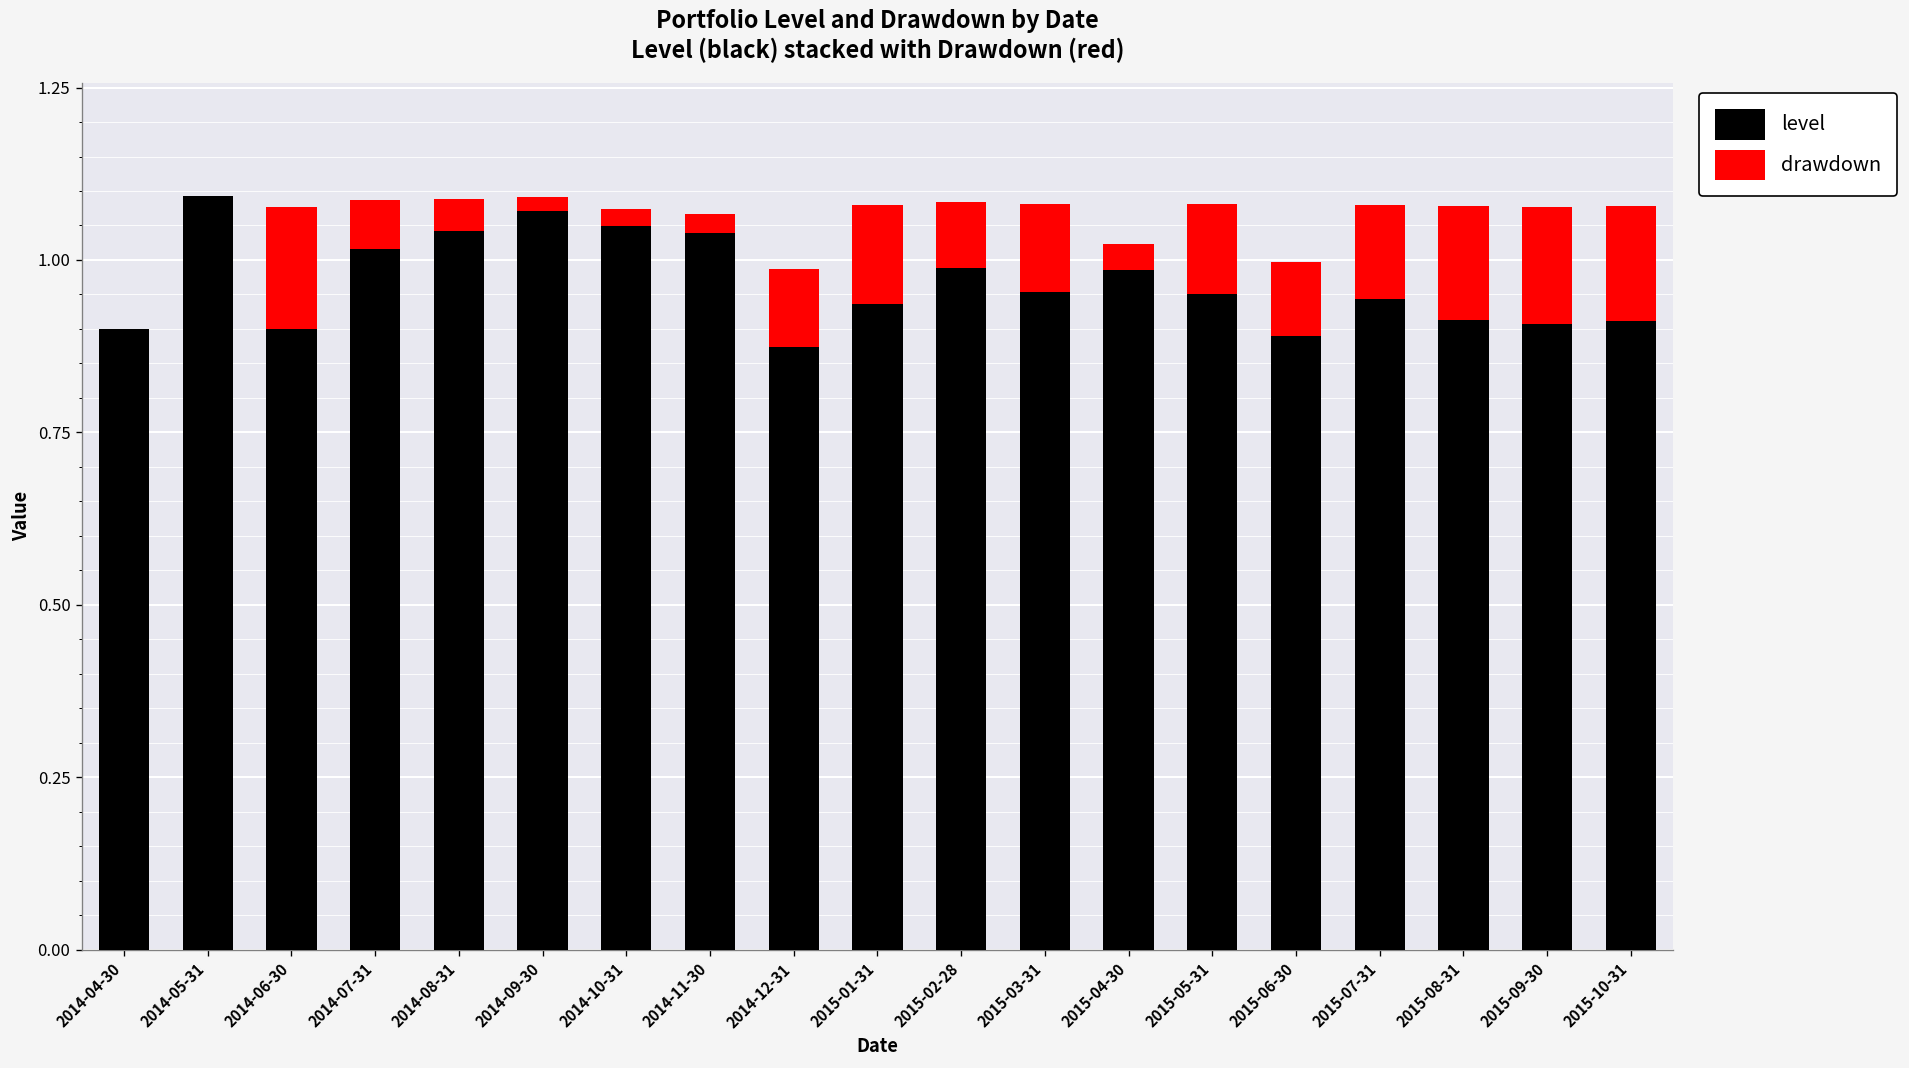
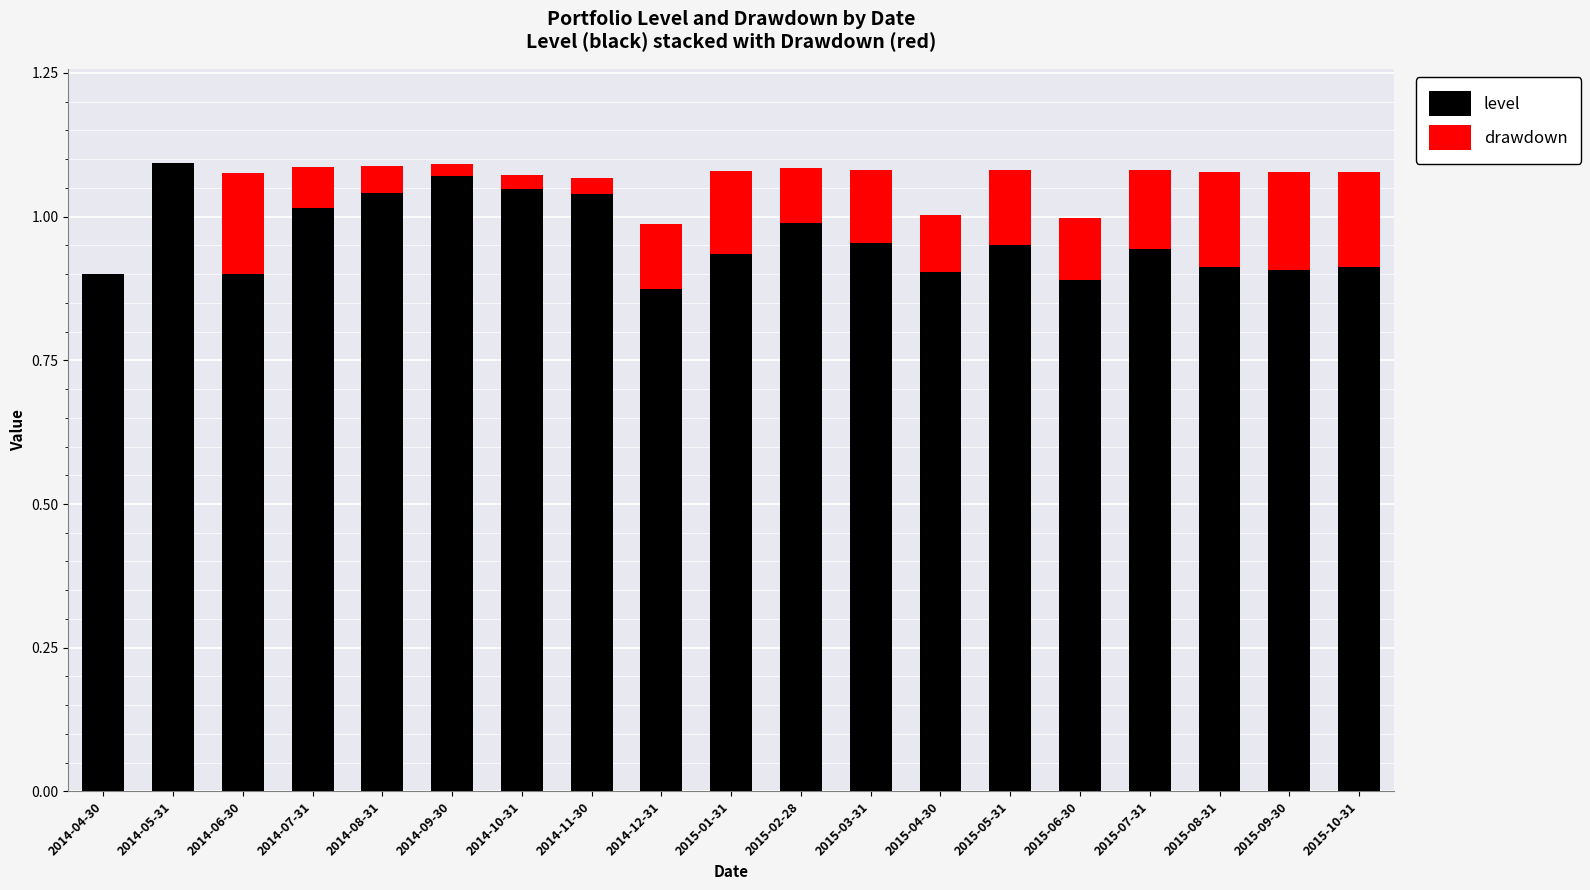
  {
    "level": {
      "2014-04-30": 0.90,
      "2014-05-31": 1.09,
      "2014-06-30": 0.90,
      "2014-07-31": 1.02,
      "2014-08-31": 1.04,
      "2014-09-30": 1.07,
      "2014-10-31": 1.05,
      "2014-11-30": 1.04,
      "2014-12-31": 0.87,
      "2015-01-31": 0.94,
      "2015-02-28": 0.99,
      "2015-03-31": 0.95,
-     "2015-04-30": 0.99,
+     "2015-04-30": 0.90,
      "2015-05-31": 0.95,
      "2015-06-30": 0.89,
      "2015-07-31": 0.94,
      "2015-08-31": 0.91,
      "2015-09-30": 0.91,
      "2015-10-31": 0.91
    },
    "drawdown": {
      "2014-04-30": 0.00,
      "2014-05-31": 0.00,
      "2014-06-30": 0.18,
      "2014-07-31": 0.07,
      "2014-08-31": 0.05,
      "2014-09-30": 0.02,
      "2014-10-31": 0.02,
      "2014-11-30": 0.03,
      "2014-12-31": 0.11,
      "2015-01-31": 0.14,
      "2015-02-28": 0.10,
      "2015-03-31": 0.13,
-     "2015-04-30": 0.04,
+     "2015-04-30": 0.10,
      "2015-05-31": 0.13,
      "2015-06-30": 0.11,
      "2015-07-31": 0.14,
      "2015-08-31": 0.16,
      "2015-09-30": 0.17,
      "2015-10-31": 0.17
    }
  }
